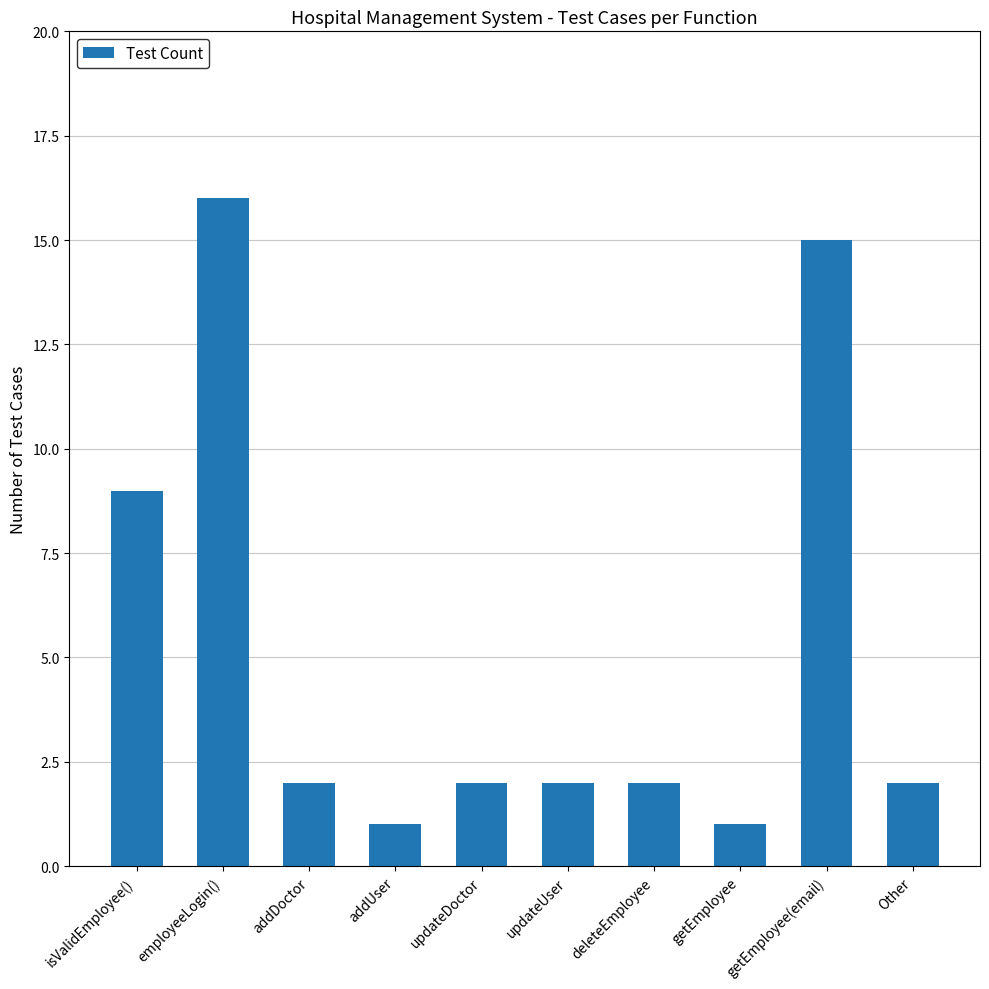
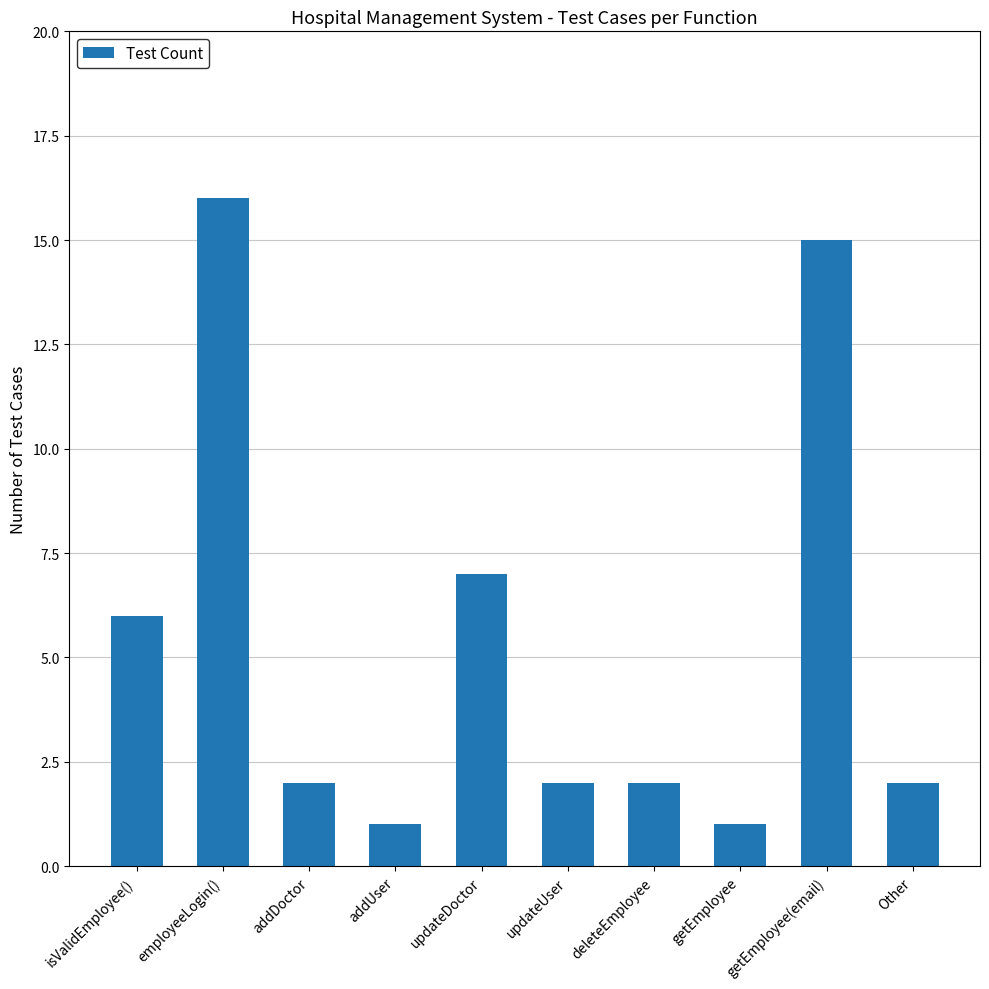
  {
-   "isValidEmployee()": 9,
+   "isValidEmployee()": 6,
    "employeeLogin()": 16,
    "addDoctor": 2,
    "addUser": 1,
-   "updateDoctor": 2,
+   "updateDoctor": 7,
    "updateUser": 2,
    "deleteEmployee": 2,
    "getEmployee": 1,
    "getEmployee(email)": 15,
    "Other": 2
  }
